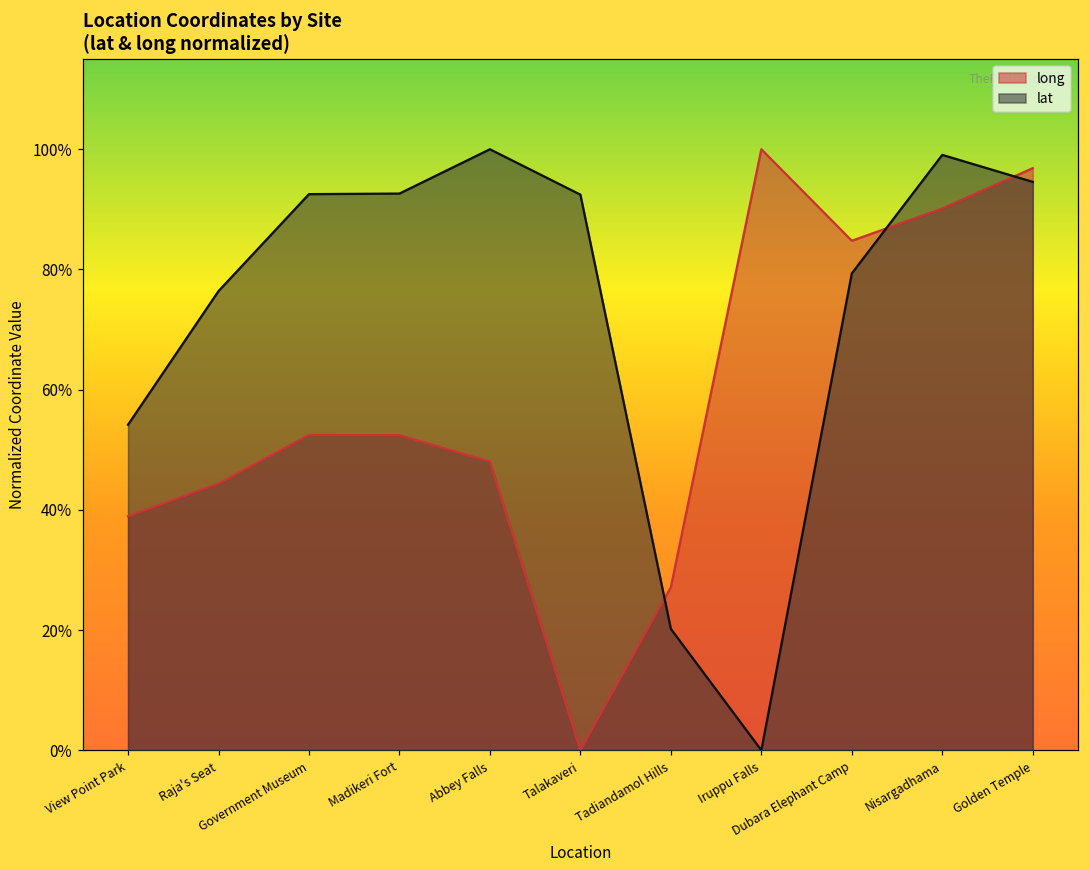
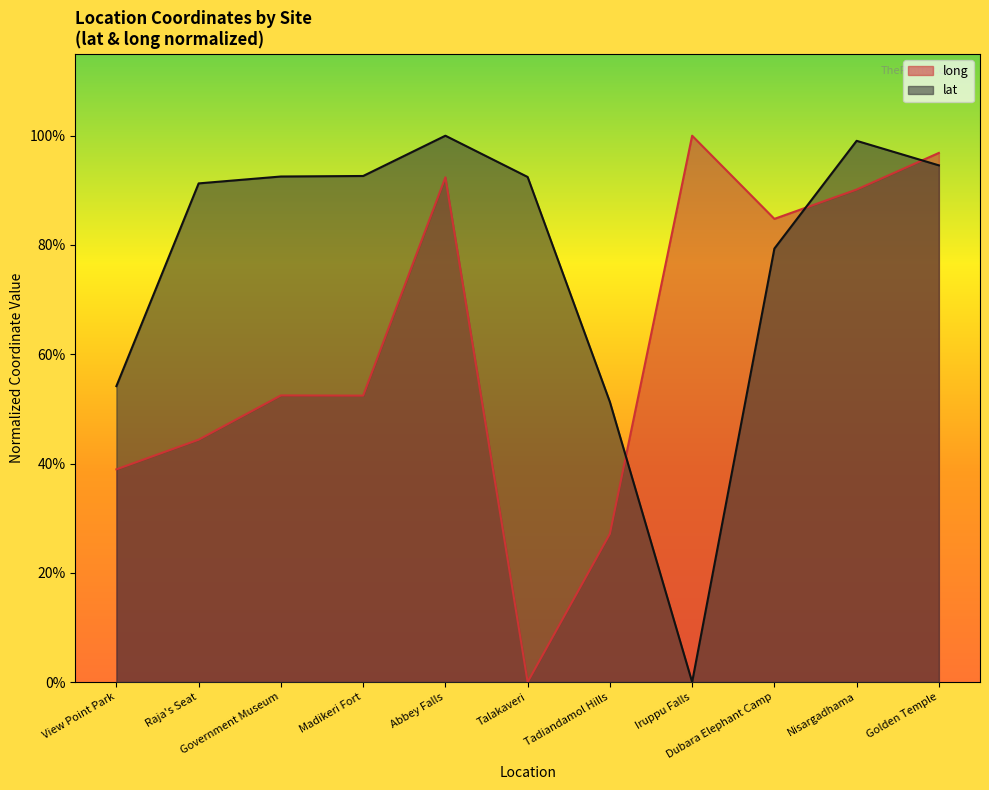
  {
    "long": {
      "View Point Park": "39%",
      "Raja's Seat": "44%",
      "Government Museum": "52%",
      "Madikeri Fort": "52%",
-     "Abbey Falls": "48%",
+     "Abbey Falls": "92%",
      "Talakaveri": "0%",
      "Tadiandamol Hills": "27%",
      "Iruppu Falls": "100%",
      "Dubara Elephant Camp": "85%",
      "Nisargadhama": "90%",
      "Golden Temple": "97%"
    },
    "lat": {
      "View Point Park": "54%",
-     "Raja's Seat": "76%",
+     "Raja's Seat": "91%",
      "Government Museum": "93%",
      "Madikeri Fort": "93%",
      "Abbey Falls": "100%",
      "Talakaveri": "92%",
-     "Tadiandamol Hills": "20%",
+     "Tadiandamol Hills": "51%",
      "Iruppu Falls": "0%",
      "Dubara Elephant Camp": "79%",
      "Nisargadhama": "99%",
      "Golden Temple": "95%"
    }
  }
